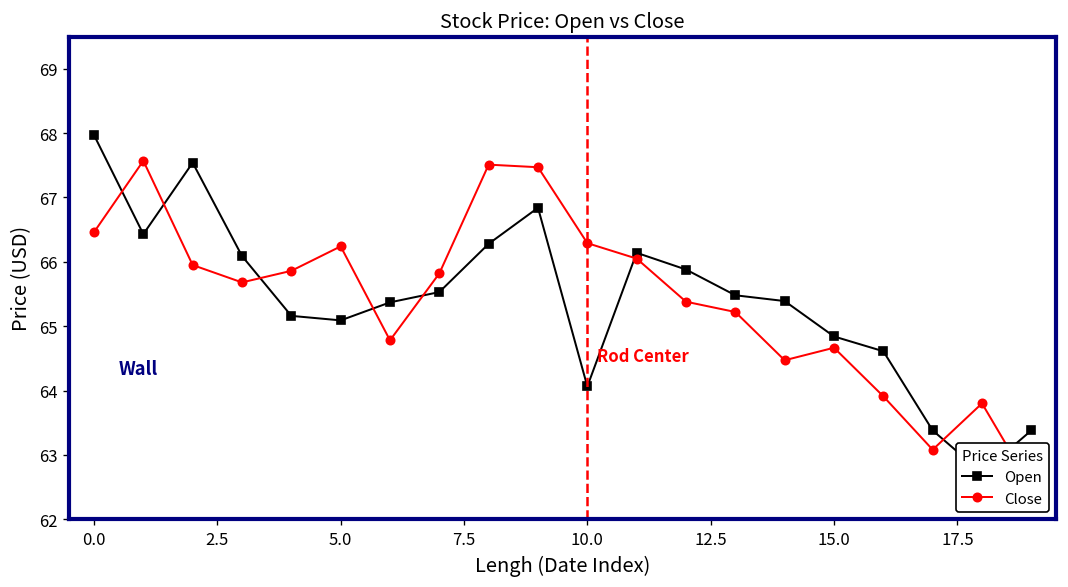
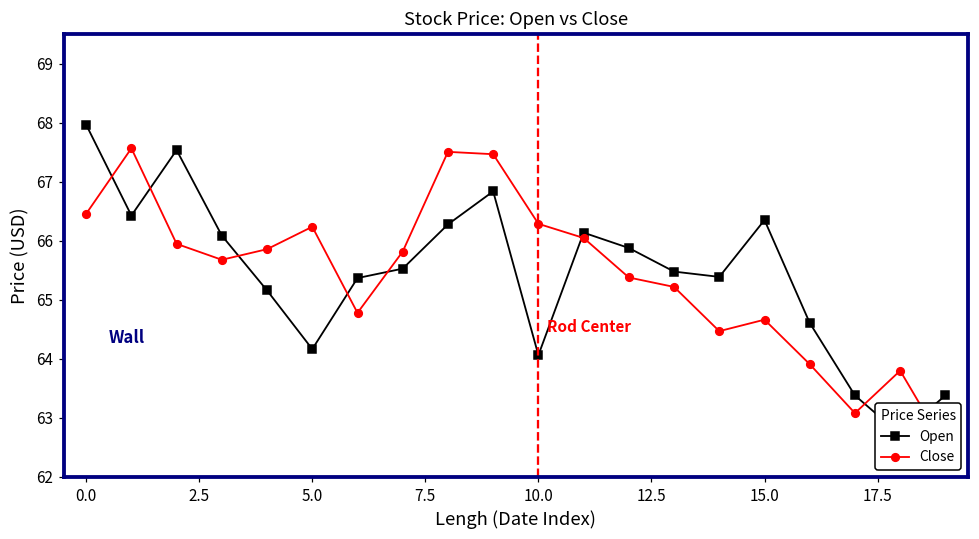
  {
    "Open": {
      "0.0": 68.0,
-     "5.0": 65.1,
+     "5.0": 64.2,
      "10.0": 64.1,
-     "15.0": 64.8
+     "15.0": 66.4
    },
    "Close": {
      "0.0": 66.5,
      "5.0": 66.2,
      "10.0": 66.3,
      "15.0": 64.7
    }
  }
